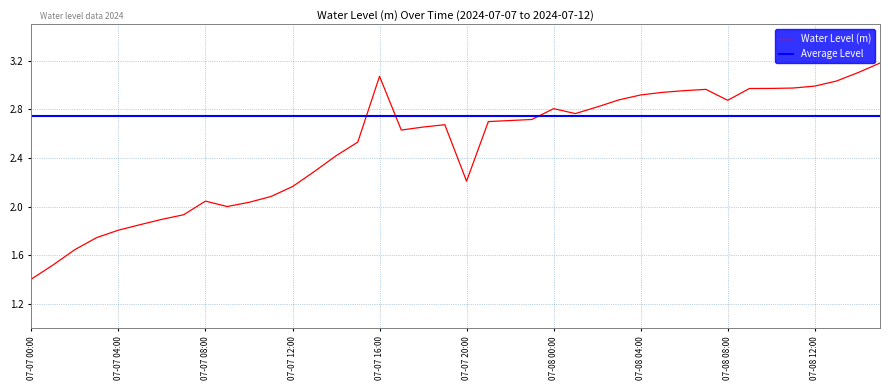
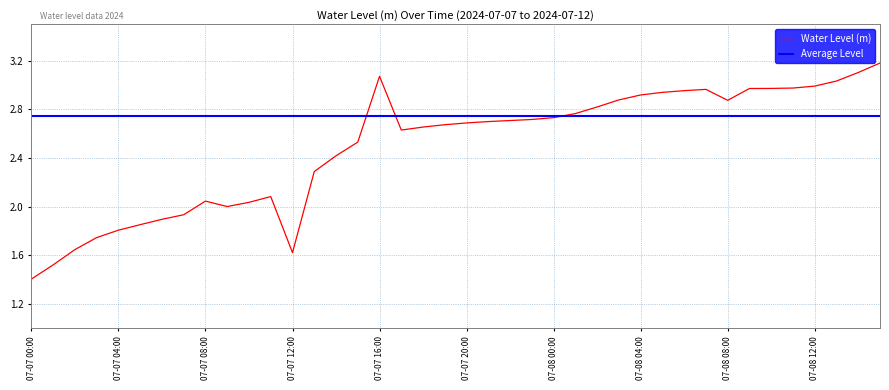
  {
    "07-07 00:00": 1.41,
    "07-07 04:00": 1.81,
    "07-07 08:00": 2.05,
-   "07-07 12:00": 2.17,
+   "07-07 12:00": 1.62,
    "07-07 16:00": 3.07,
-   "07-07 20:00": 2.21,
-   "07-08 00:00": 2.81,
+   "07-07 20:00": 2.69,
+   "07-08 00:00": 2.73,
    "07-08 04:00": 2.92,
    "07-08 08:00": 2.88,
    "07-08 12:00": 2.99
  }
